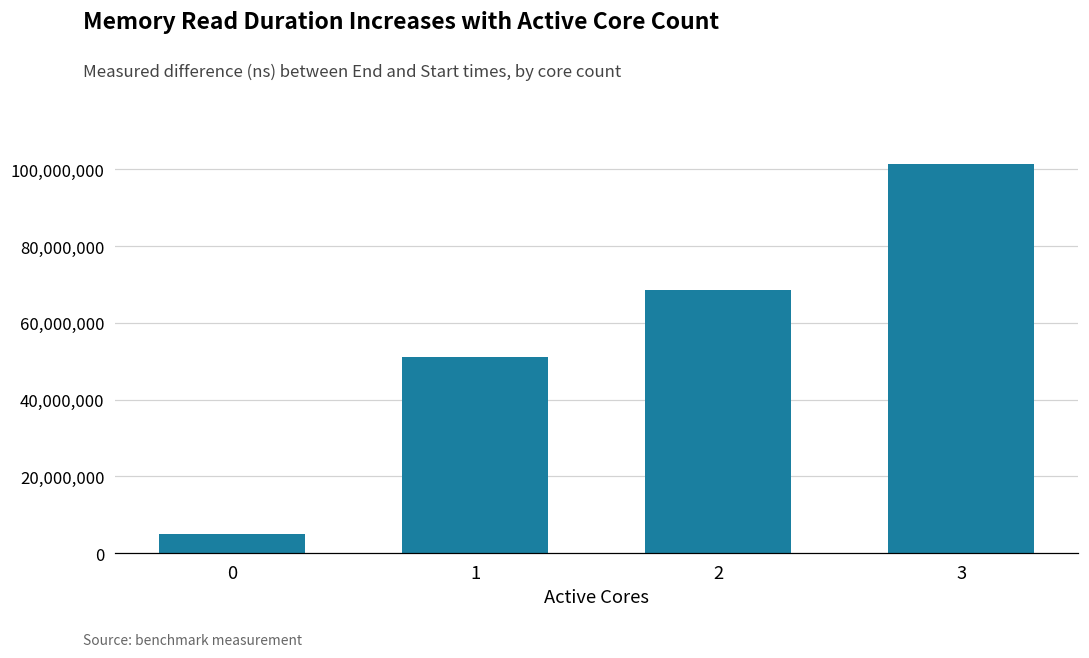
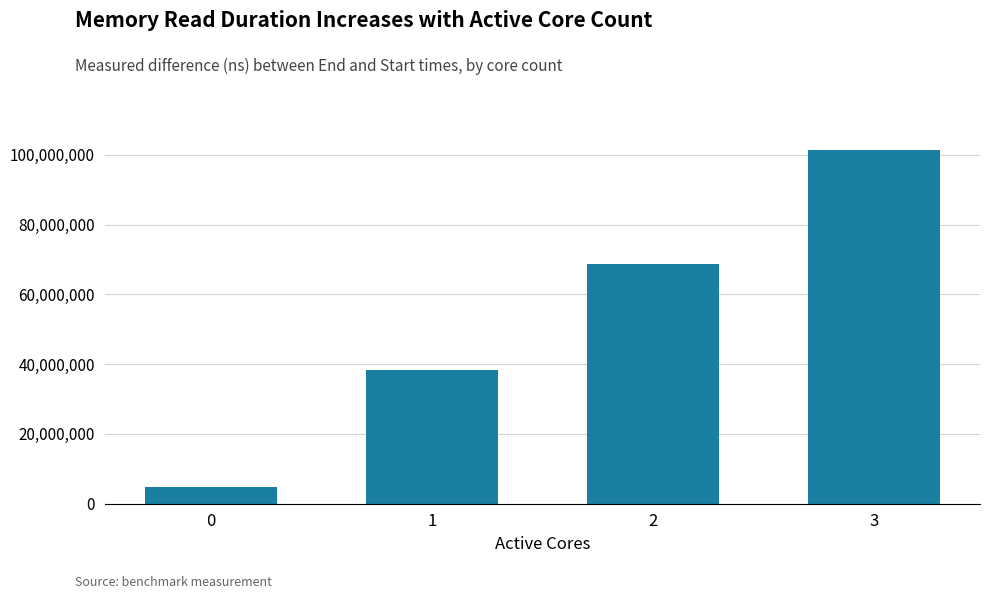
  {
    "0": "5,000,000",
-   "1": "51,000,000",
+   "1": "38,000,000",
    "2": "69,000,000",
    "3": "101,000,000"
  }
